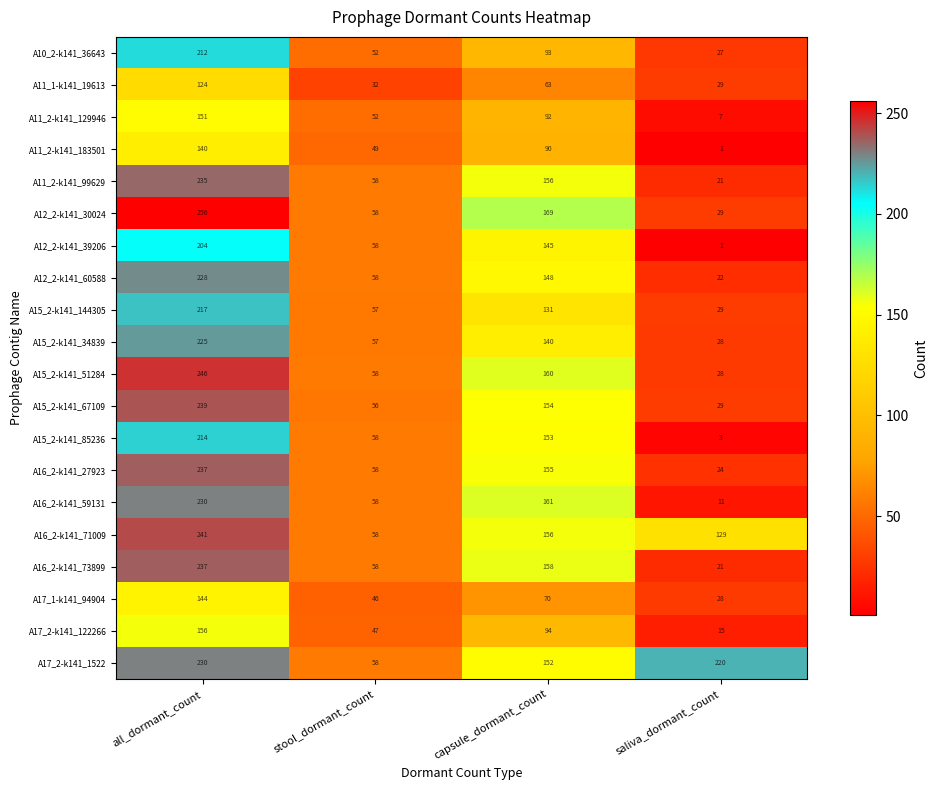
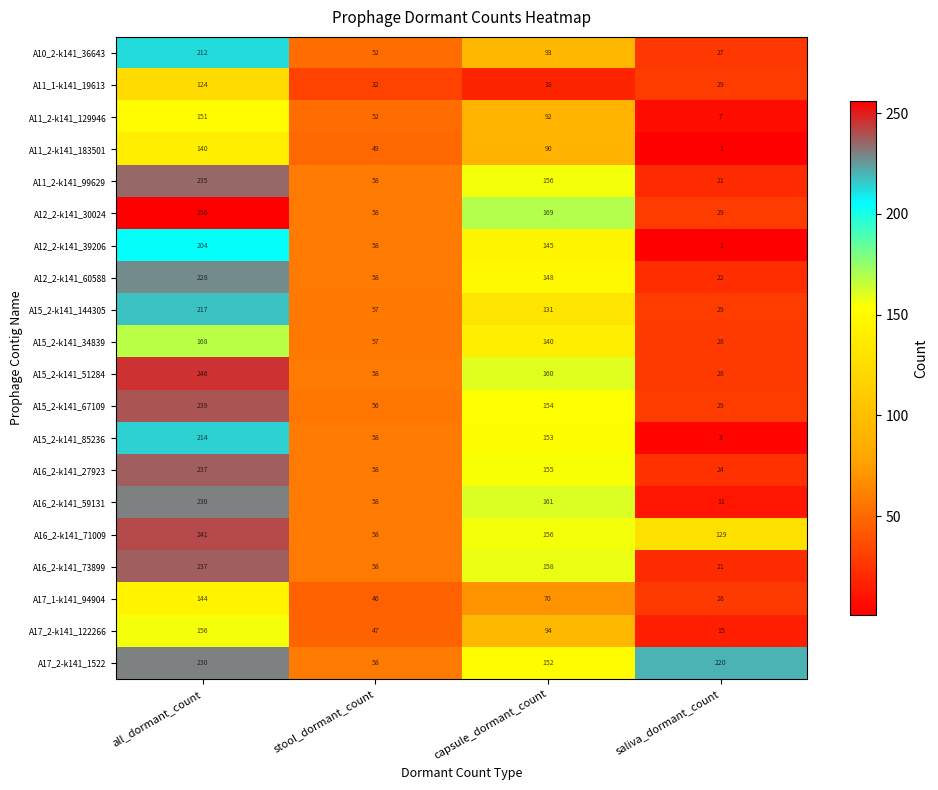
  {
    "A10_2-k141_36643": {
      "all_dormant_count": 212,
      "stool_dormant_count": 52,
      "capsule_dormant_count": 93,
      "saliva_dormant_count": 27
    },
    "A11_1-k141_19613": {
      "all_dormant_count": 124,
      "stool_dormant_count": 32,
-     "capsule_dormant_count": 63,
+     "capsule_dormant_count": 18,
      "saliva_dormant_count": 29
    },
    "A11_2-k141_129946": {
      "all_dormant_count": 151,
      "stool_dormant_count": 52,
      "capsule_dormant_count": 92,
      "saliva_dormant_count": 7
    },
    "A11_2-k141_183501": {
      "all_dormant_count": 140,
      "stool_dormant_count": 49,
      "capsule_dormant_count": 90,
      "saliva_dormant_count": 1
    },
    "A11_2-k141_99629": {
      "all_dormant_count": 235,
      "stool_dormant_count": 58,
      "capsule_dormant_count": 156,
      "saliva_dormant_count": 21
    },
    "A12_2-k141_30024": {
      "all_dormant_count": 256,
      "stool_dormant_count": 58,
      "capsule_dormant_count": 169,
      "saliva_dormant_count": 29
    },
    "A12_2-k141_39206": {
      "all_dormant_count": 204,
      "stool_dormant_count": 58,
      "capsule_dormant_count": 145,
      "saliva_dormant_count": 1
    },
    "A12_2-k141_60588": {
      "all_dormant_count": 228,
      "stool_dormant_count": 58,
      "capsule_dormant_count": 148,
      "saliva_dormant_count": 22
    },
    "A15_2-k141_144305": {
      "all_dormant_count": 217,
      "stool_dormant_count": 57,
      "capsule_dormant_count": 131,
      "saliva_dormant_count": 29
    },
    "A15_2-k141_34839": {
-     "all_dormant_count": 225,
+     "all_dormant_count": 168,
      "stool_dormant_count": 57,
      "capsule_dormant_count": 140,
      "saliva_dormant_count": 28
    },
    "A15_2-k141_51284": {
      "all_dormant_count": 246,
      "stool_dormant_count": 58,
      "capsule_dormant_count": 160,
      "saliva_dormant_count": 28
    },
    "A15_2-k141_67109": {
      "all_dormant_count": 239,
      "stool_dormant_count": 56,
      "capsule_dormant_count": 154,
      "saliva_dormant_count": 29
    },
    "A15_2-k141_85236": {
      "all_dormant_count": 214,
      "stool_dormant_count": 58,
      "capsule_dormant_count": 153,
      "saliva_dormant_count": 3
    },
    "A16_2-k141_27923": {
      "all_dormant_count": 237,
      "stool_dormant_count": 58,
      "capsule_dormant_count": 155,
      "saliva_dormant_count": 24
    },
    "A16_2-k141_59131": {
      "all_dormant_count": 230,
      "stool_dormant_count": 58,
      "capsule_dormant_count": 161,
      "saliva_dormant_count": 11
    },
    "A16_2-k141_71009": {
      "all_dormant_count": 241,
      "stool_dormant_count": 58,
      "capsule_dormant_count": 156,
      "saliva_dormant_count": 129
    },
    "A16_2-k141_73899": {
      "all_dormant_count": 237,
      "stool_dormant_count": 58,
      "capsule_dormant_count": 158,
      "saliva_dormant_count": 21
    },
    "A17_1-k141_94904": {
      "all_dormant_count": 144,
      "stool_dormant_count": 46,
      "capsule_dormant_count": 70,
      "saliva_dormant_count": 28
    },
    "A17_2-k141_122266": {
      "all_dormant_count": 156,
      "stool_dormant_count": 47,
      "capsule_dormant_count": 94,
      "saliva_dormant_count": 15
    },
    "A17_2-k141_1522": {
      "all_dormant_count": 230,
      "stool_dormant_count": 58,
      "capsule_dormant_count": 152,
      "saliva_dormant_count": 220
    }
  }
